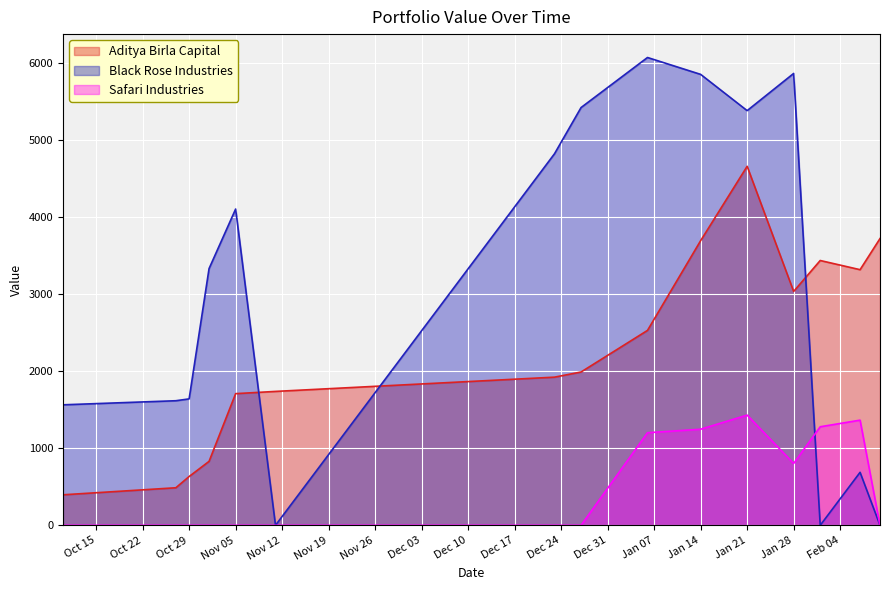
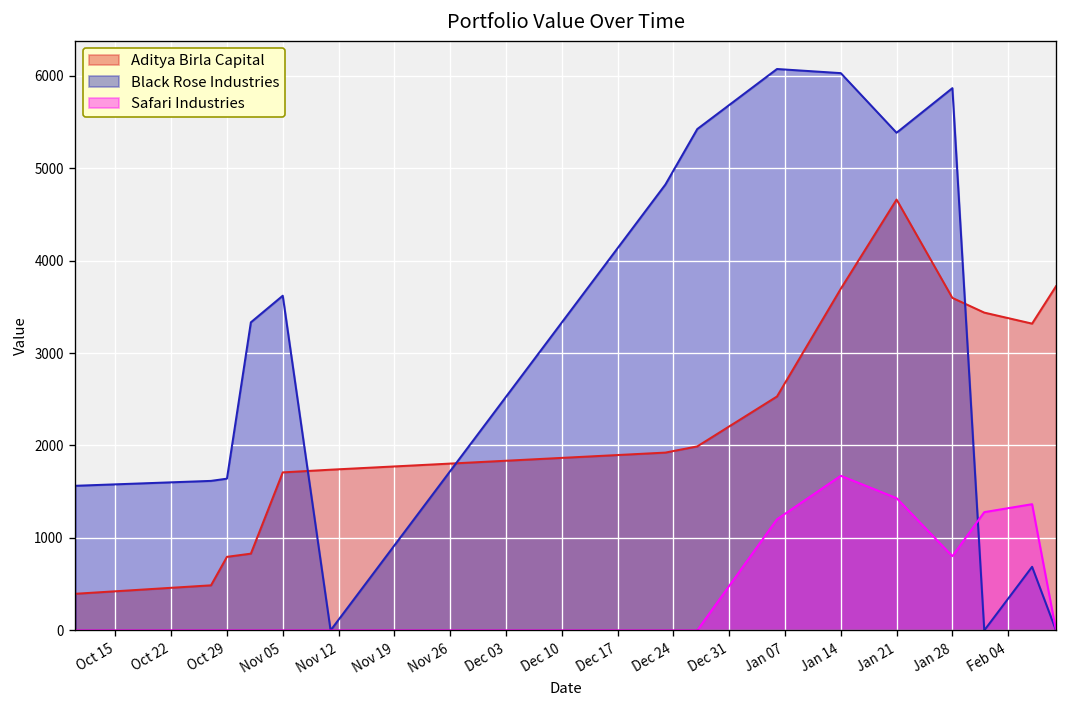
  {
    "Aditya Birla Capital": {
-     "Oct 29": 600,
+     "Oct 29": 800,
      "Nov 05": 1700,
      "Jan 14": 3700,
      "Jan 21": 4700,
-     "Jan 28": 3000
+     "Jan 28": 3600
    },
    "Black Rose Industries": {
      "Oct 29": 1600,
-     "Nov 05": 4100,
-     "Jan 14": 5900,
+     "Nov 05": 3600,
+     "Jan 14": 6000,
      "Jan 21": 5400,
      "Jan 28": 5900
    },
    "Safari Industries": {
      "Oct 29": 0,
      "Nov 05": 0,
-     "Jan 14": 1200,
+     "Jan 14": 1700,
      "Jan 21": 1400,
      "Jan 28": 800
    }
  }
